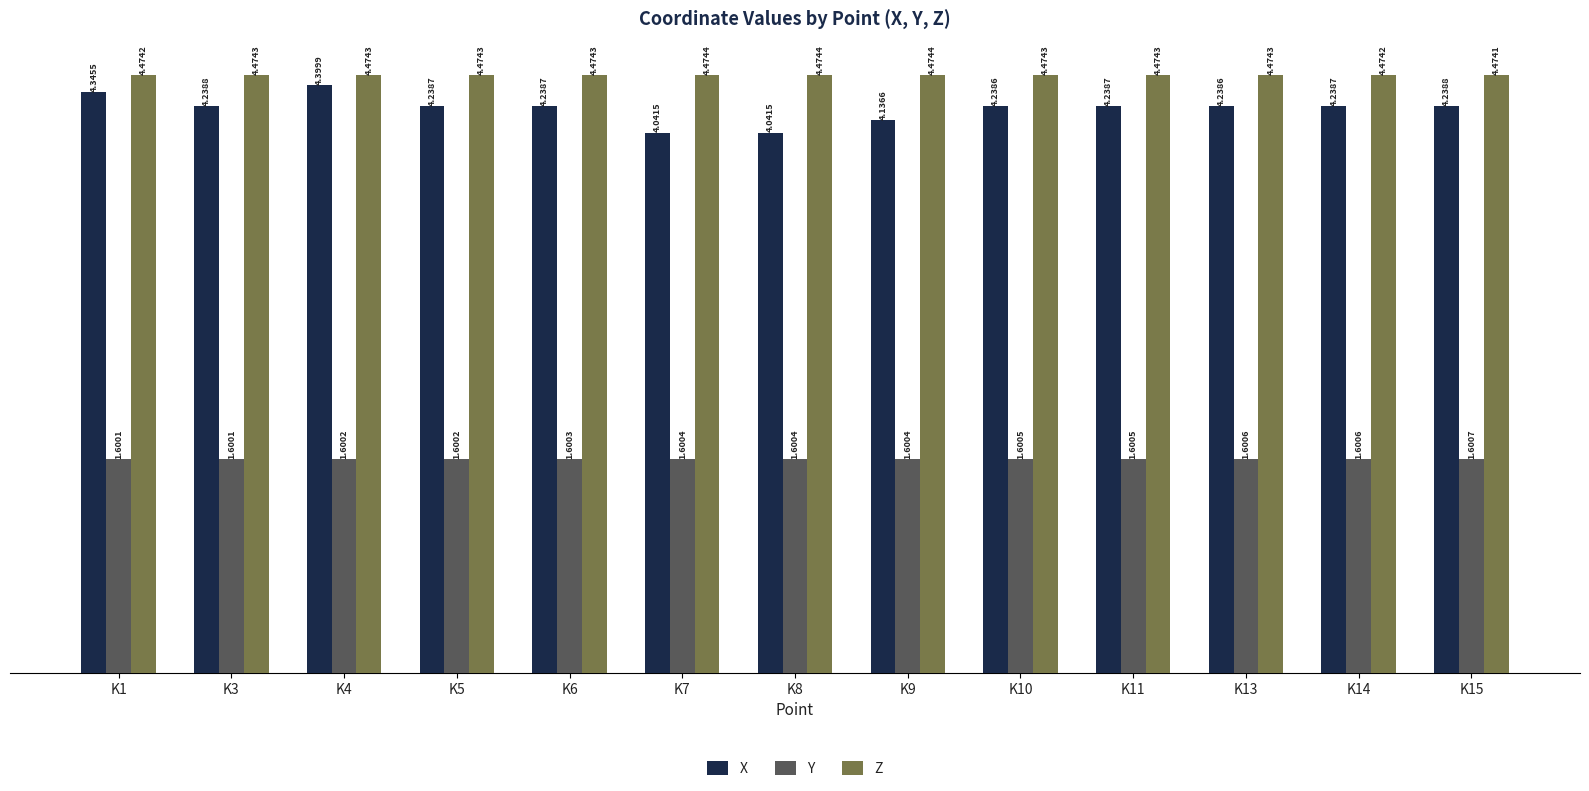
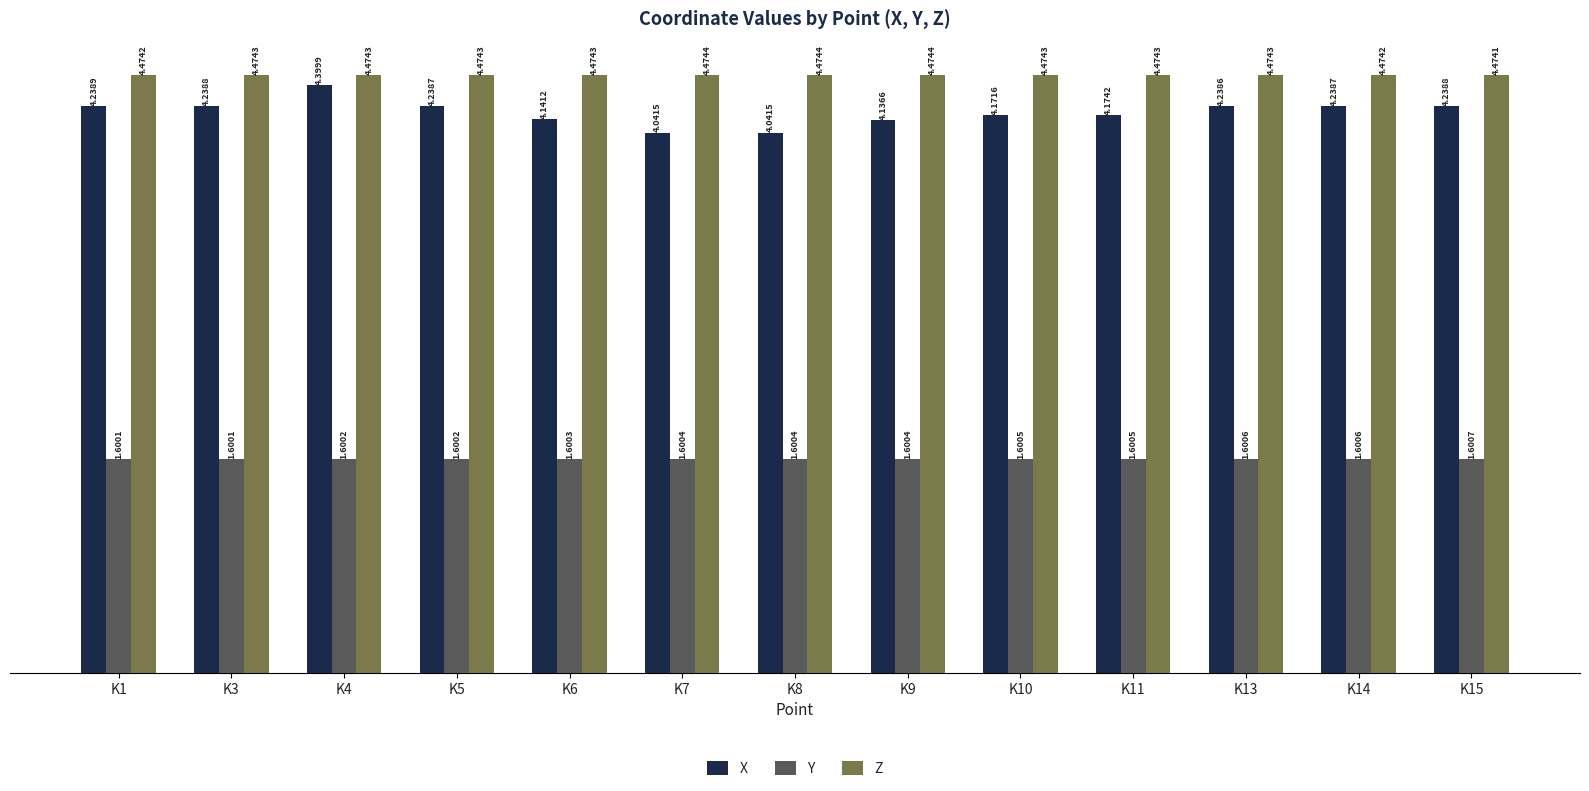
  {
    "X": {
-     "K1": 4.3455,
-     "K6": 4.2387,
-     "K10": 4.2386,
-     "K11": 4.2387
+     "K1": 4.2389,
+     "K6": 4.1412,
+     "K10": 4.1716,
+     "K11": 4.1742
    }
  }
